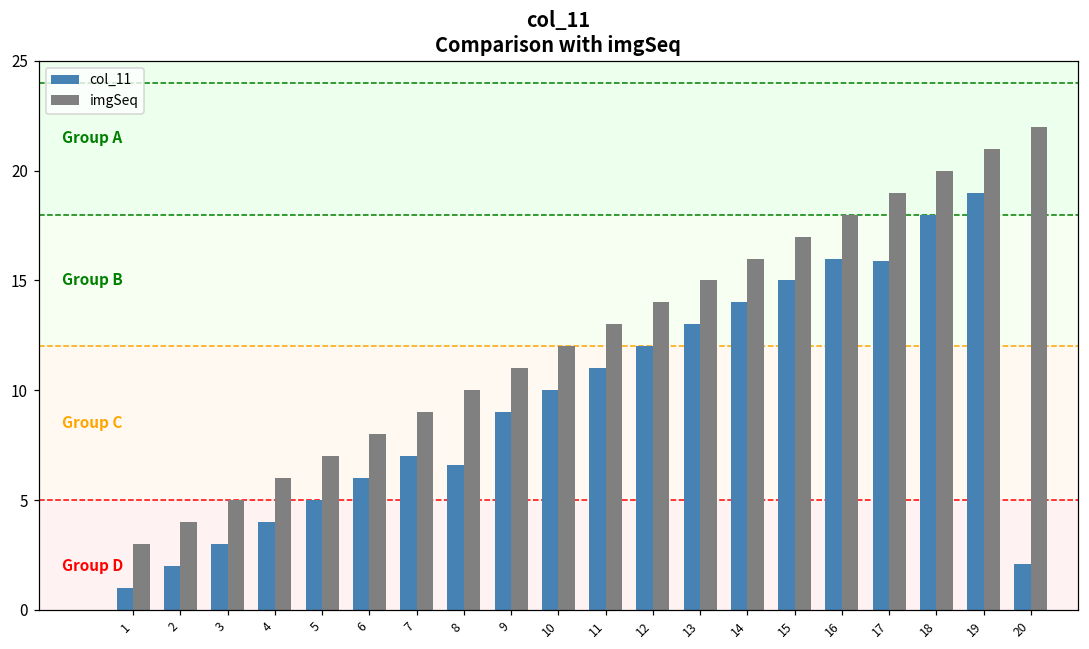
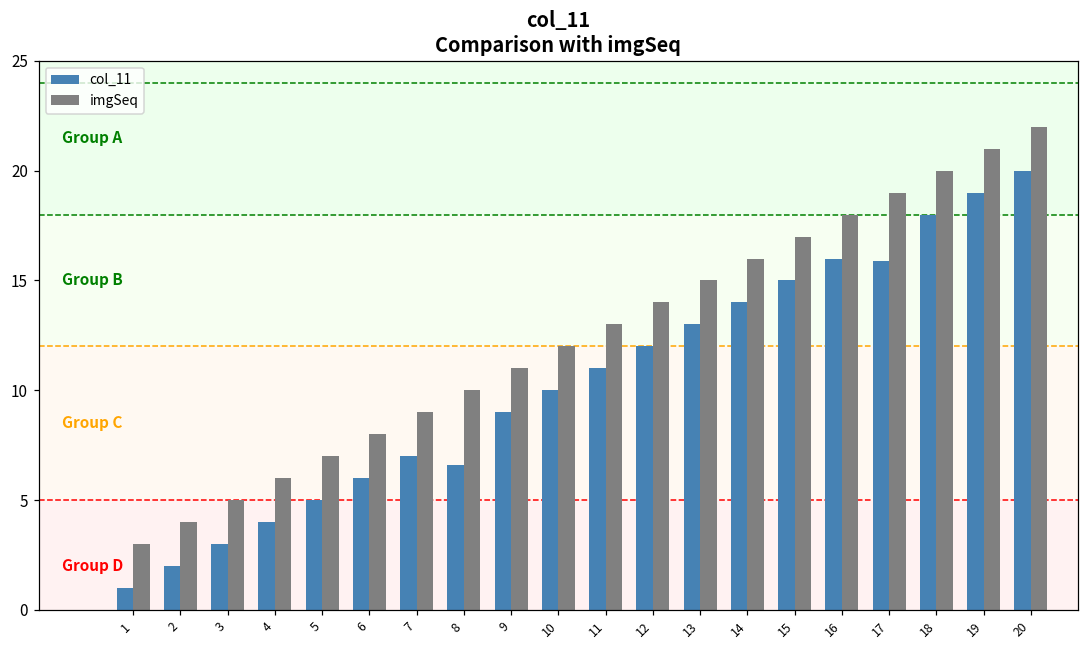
  {
    "col_11": {
      "1": 1.0,
      "2": 2.0,
      "3": 3.0,
      "4": 4.0,
      "5": 5.0,
      "6": 6.0,
      "7": 7.0,
      "8": 6.6,
      "9": 9.0,
      "10": 10.0,
      "11": 11.0,
      "12": 12.0,
      "13": 13.0,
      "14": 14.0,
      "15": 15.0,
      "16": 16.0,
      "17": 15.9,
      "18": 18.0,
      "19": 19.0,
-     "20": 2.1
+     "20": 20.0
    },
    "imgSeq": {
      "1": 3.0,
      "2": 4.0,
      "3": 5.0,
      "4": 6.0,
      "5": 7.0,
      "6": 8.0,
      "7": 9.0,
      "8": 10.0,
      "9": 11.0,
      "10": 12.0,
      "11": 13.0,
      "12": 14.0,
      "13": 15.0,
      "14": 16.0,
      "15": 17.0,
      "16": 18.0,
      "17": 19.0,
      "18": 20.0,
      "19": 21.0,
      "20": 22.0
    }
  }
